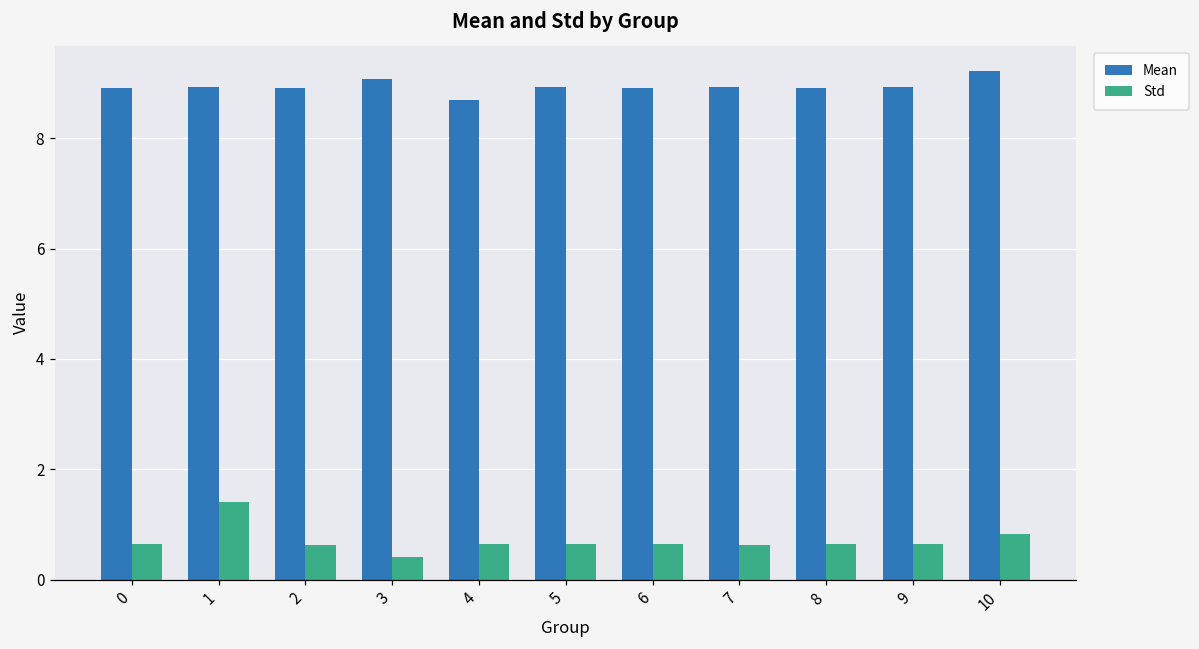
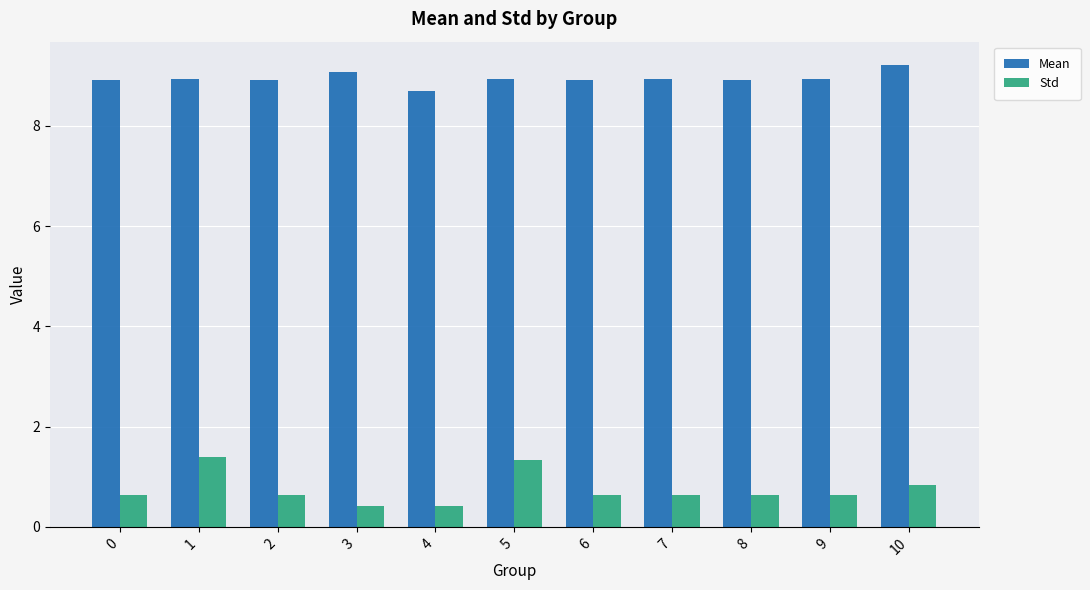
  {
    "Mean": {
      "0": 8.9,
      "1": 8.9,
      "2": 8.9,
      "3": 9.1,
      "4": 8.7,
      "5": 8.9,
      "6": 8.9,
      "7": 8.9,
      "8": 8.9,
      "9": 8.9,
      "10": 9.2
    },
    "Std": {
      "0": 0.6,
      "1": 1.4,
      "2": 0.6,
      "3": 0.4,
-     "4": 0.6,
-     "5": 0.6,
+     "4": 0.4,
+     "5": 1.3,
      "6": 0.6,
      "7": 0.6,
      "8": 0.6,
      "9": 0.6,
      "10": 0.8
    }
  }
